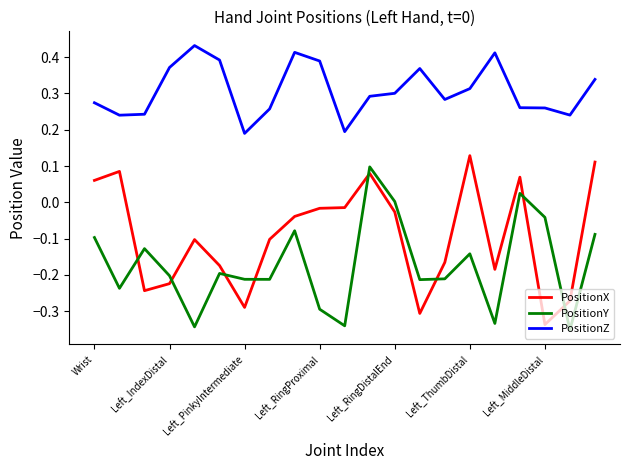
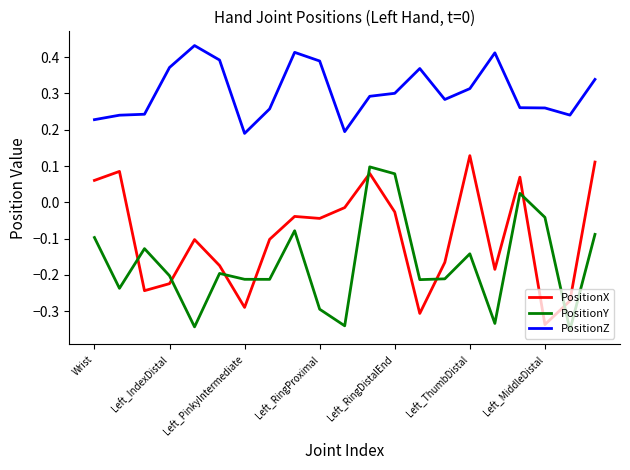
  {
    "PositionX": {
      "Wrist": 0.06,
      "Left_IndexDistal": -0.22,
      "Left_PinkyIntermediate": -0.29,
-     "Left_RingProximal": -0.02,
+     "Left_RingProximal": -0.04,
      "Left_RingDistalEnd": -0.03,
      "Left_ThumbDistal": 0.13
    },
    "PositionY": {
      "Wrist": -0.10,
      "Left_IndexDistal": -0.20,
      "Left_PinkyIntermediate": -0.21,
      "Left_RingProximal": -0.29,
-     "Left_RingDistalEnd": 0.00,
+     "Left_RingDistalEnd": 0.08,
      "Left_ThumbDistal": -0.14,
      "Left_MiddleDistal": -0.04
    },
    "PositionZ": {
-     "Wrist": 0.27,
+     "Wrist": 0.23,
      "Left_IndexDistal": 0.37,
      "Left_PinkyIntermediate": 0.19,
      "Left_RingProximal": 0.39,
      "Left_RingDistalEnd": 0.30,
      "Left_ThumbDistal": 0.31,
      "Left_MiddleDistal": 0.26
    }
  }
